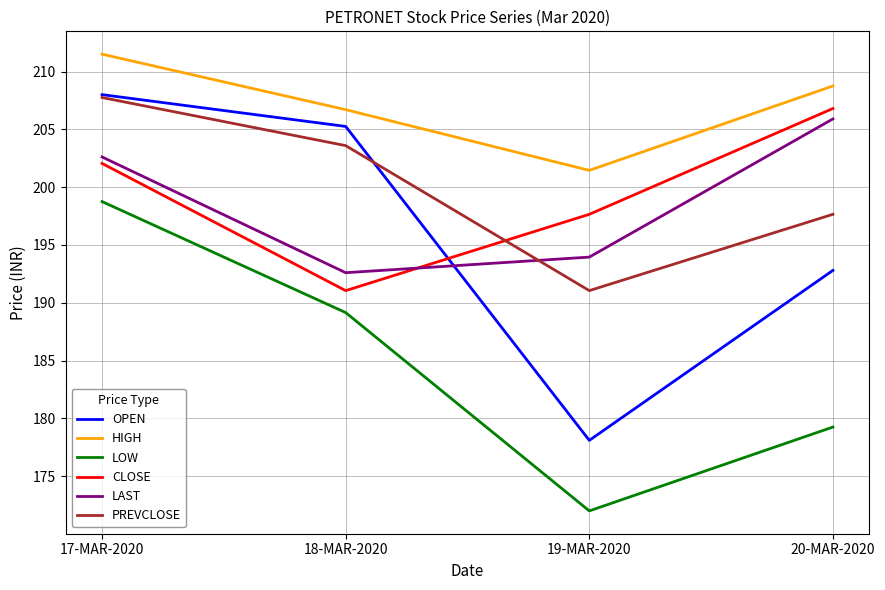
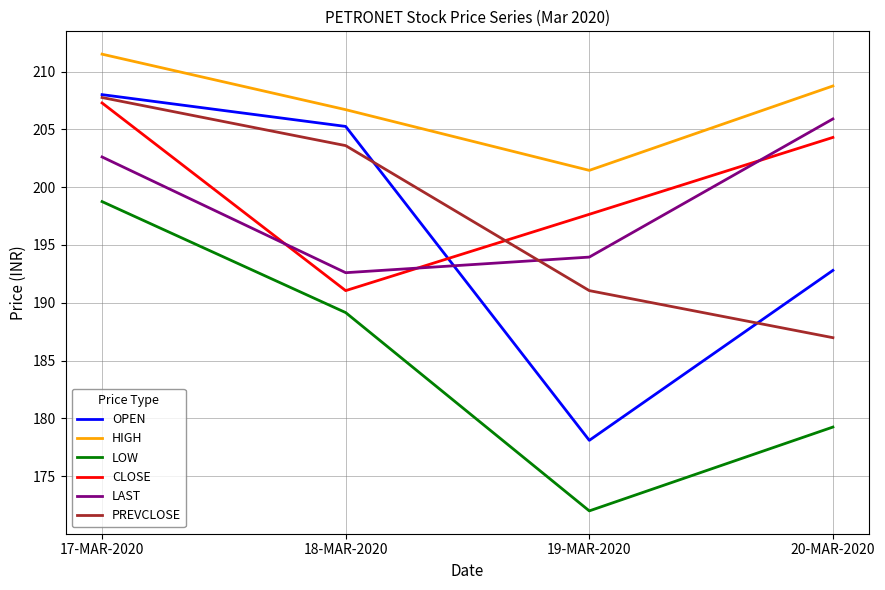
  {
    "OPEN": {
      "17-MAR-2020": 208.0,
      "18-MAR-2020": 205.3,
      "19-MAR-2020": 178.1,
      "20-MAR-2020": 192.8
    },
    "HIGH": {
      "17-MAR-2020": 211.5,
      "18-MAR-2020": 206.7,
      "19-MAR-2020": 201.5,
      "20-MAR-2020": 208.8
    },
    "LOW": {
      "17-MAR-2020": 198.8,
      "18-MAR-2020": 189.2,
      "19-MAR-2020": 172.0,
      "20-MAR-2020": 179.3
    },
    "CLOSE": {
-     "17-MAR-2020": 202.1,
+     "17-MAR-2020": 207.3,
      "18-MAR-2020": 191.1,
      "19-MAR-2020": 197.7,
-     "20-MAR-2020": 206.8
+     "20-MAR-2020": 204.3
    },
    "LAST": {
      "17-MAR-2020": 202.6,
      "18-MAR-2020": 192.6,
      "19-MAR-2020": 194.0,
      "20-MAR-2020": 205.9
    },
    "PREVCLOSE": {
      "17-MAR-2020": 207.8,
      "18-MAR-2020": 203.6,
      "19-MAR-2020": 191.1,
-     "20-MAR-2020": 197.7
+     "20-MAR-2020": 187.0
    }
  }
